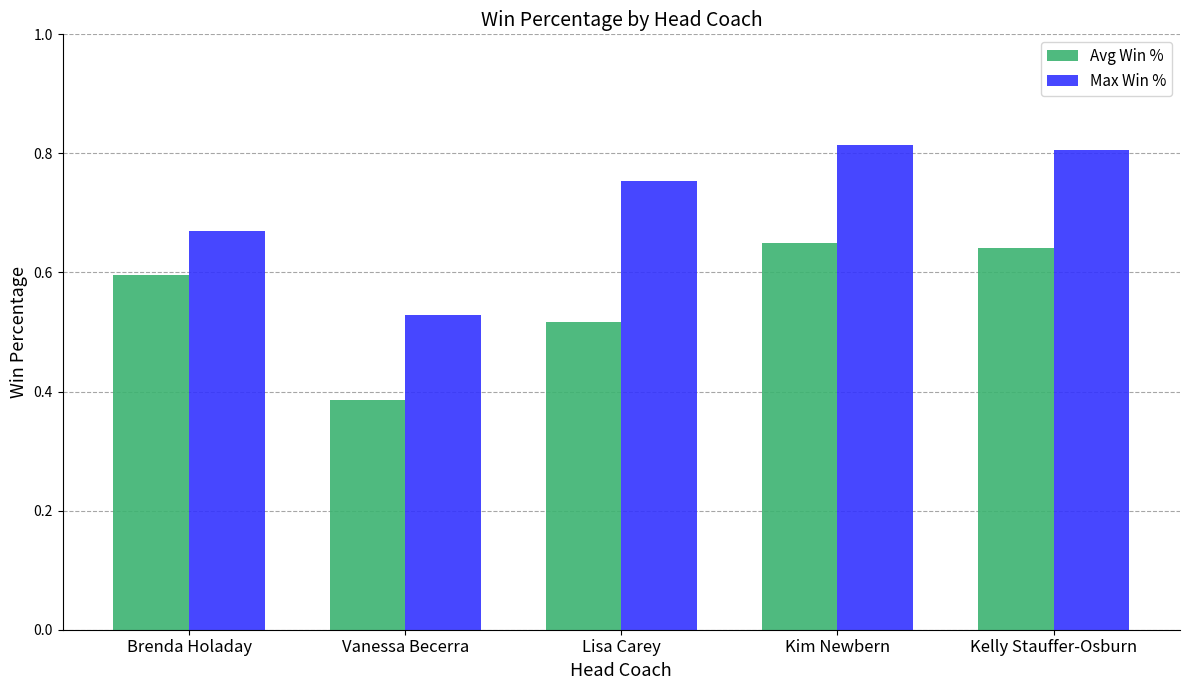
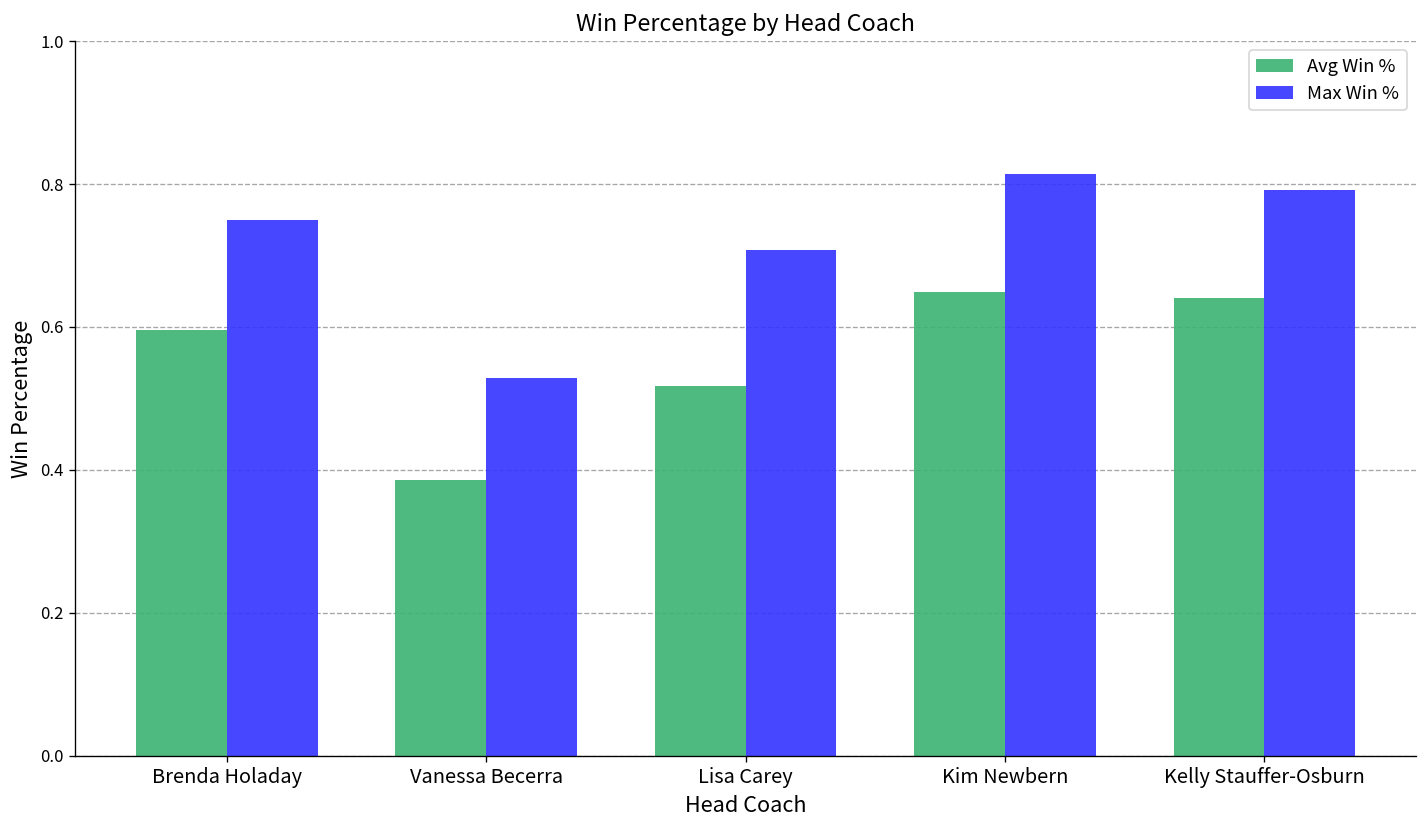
  {
    "Avg Win %": {
      "Brenda Holaday": 0.60,
      "Vanessa Becerra": 0.39,
      "Lisa Carey": 0.52,
      "Kim Newbern": 0.65,
      "Kelly Stauffer-Osburn": 0.64
    },
    "Max Win %": {
-     "Brenda Holaday": 0.67,
+     "Brenda Holaday": 0.75,
      "Vanessa Becerra": 0.53,
-     "Lisa Carey": 0.75,
+     "Lisa Carey": 0.71,
      "Kim Newbern": 0.81,
-     "Kelly Stauffer-Osburn": 0.81
+     "Kelly Stauffer-Osburn": 0.79
    }
  }
